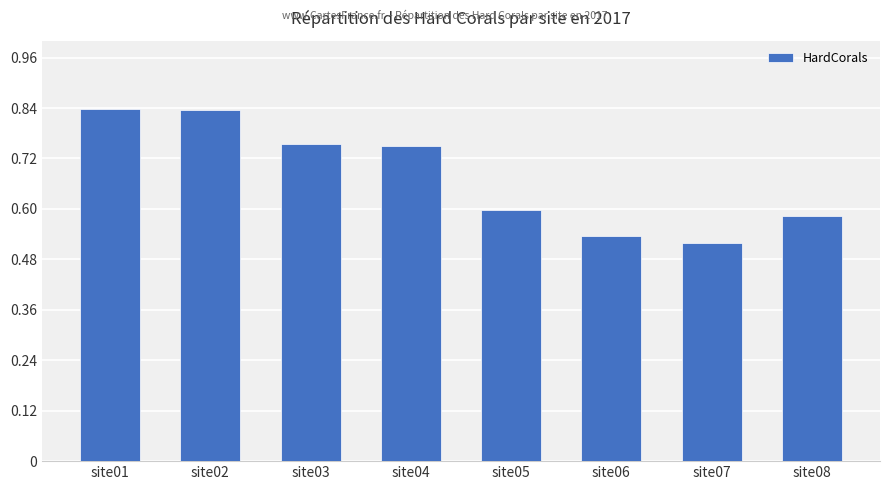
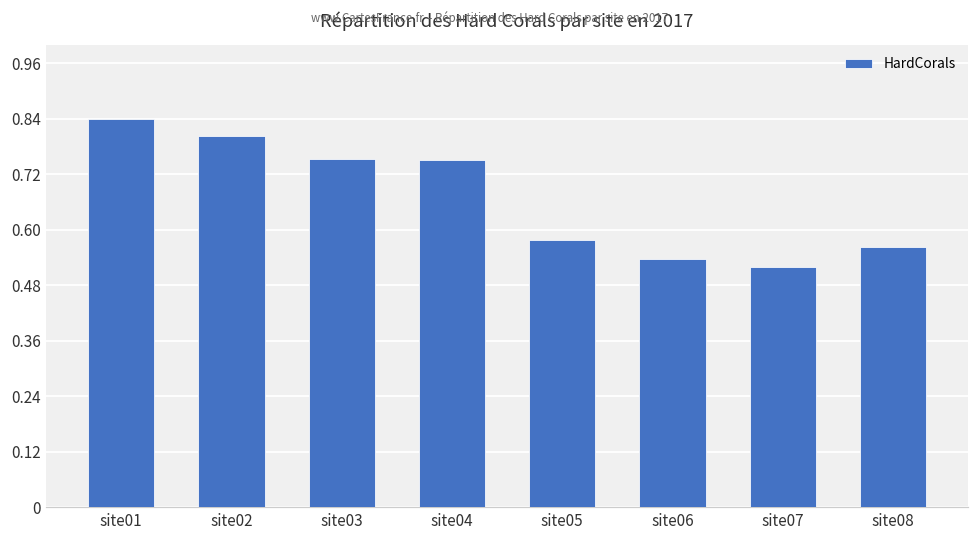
  {
    "site01": 0.84,
-   "site02": 0.83,
+   "site02": 0.80,
    "site03": 0.75,
    "site04": 0.75,
-   "site05": 0.60,
+   "site05": 0.58,
    "site06": 0.54,
    "site07": 0.52,
-   "site08": 0.58
+   "site08": 0.56
  }
